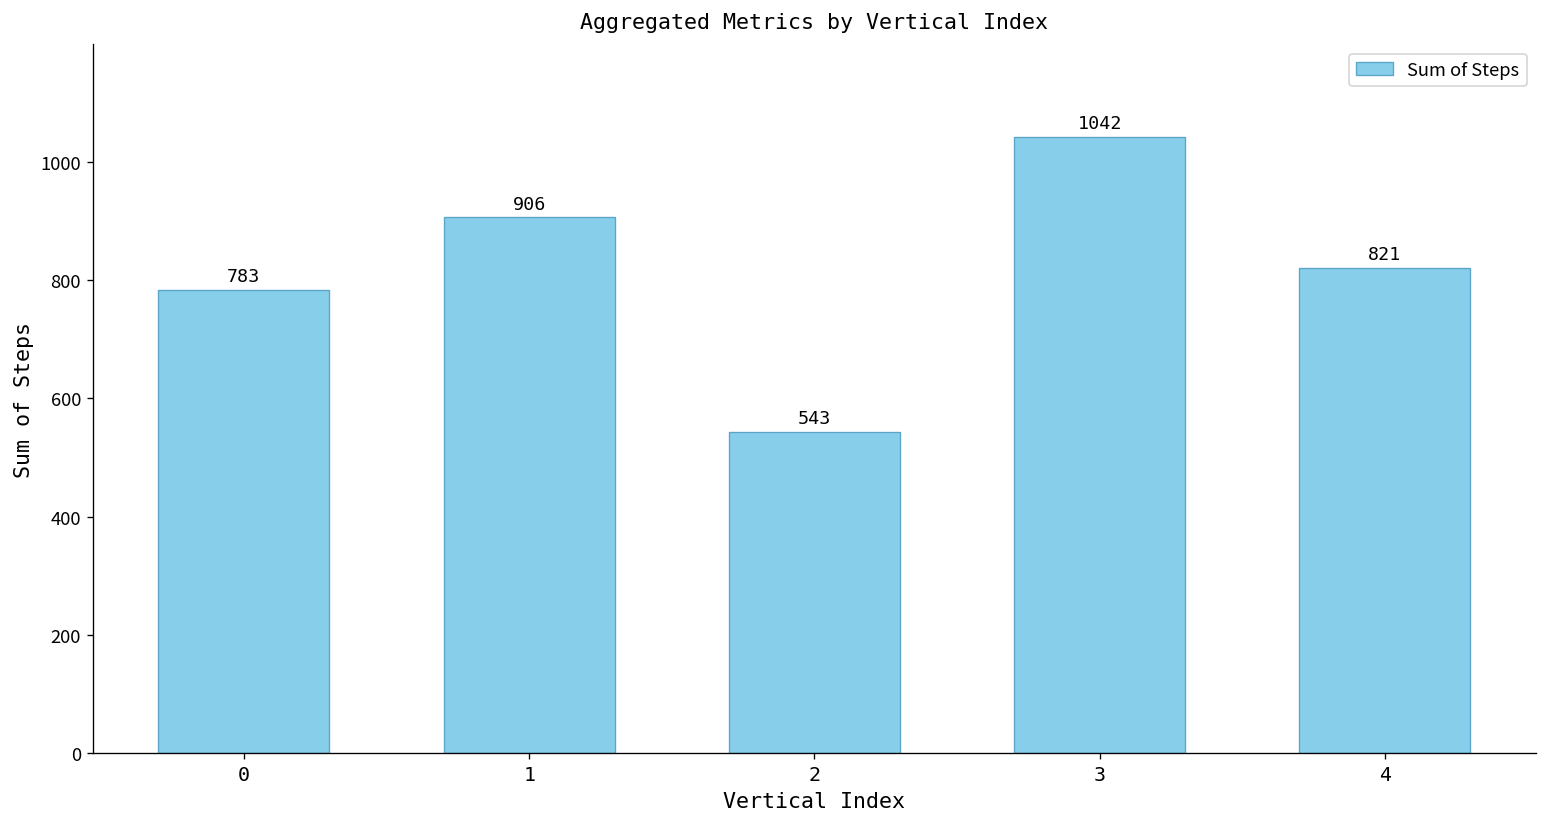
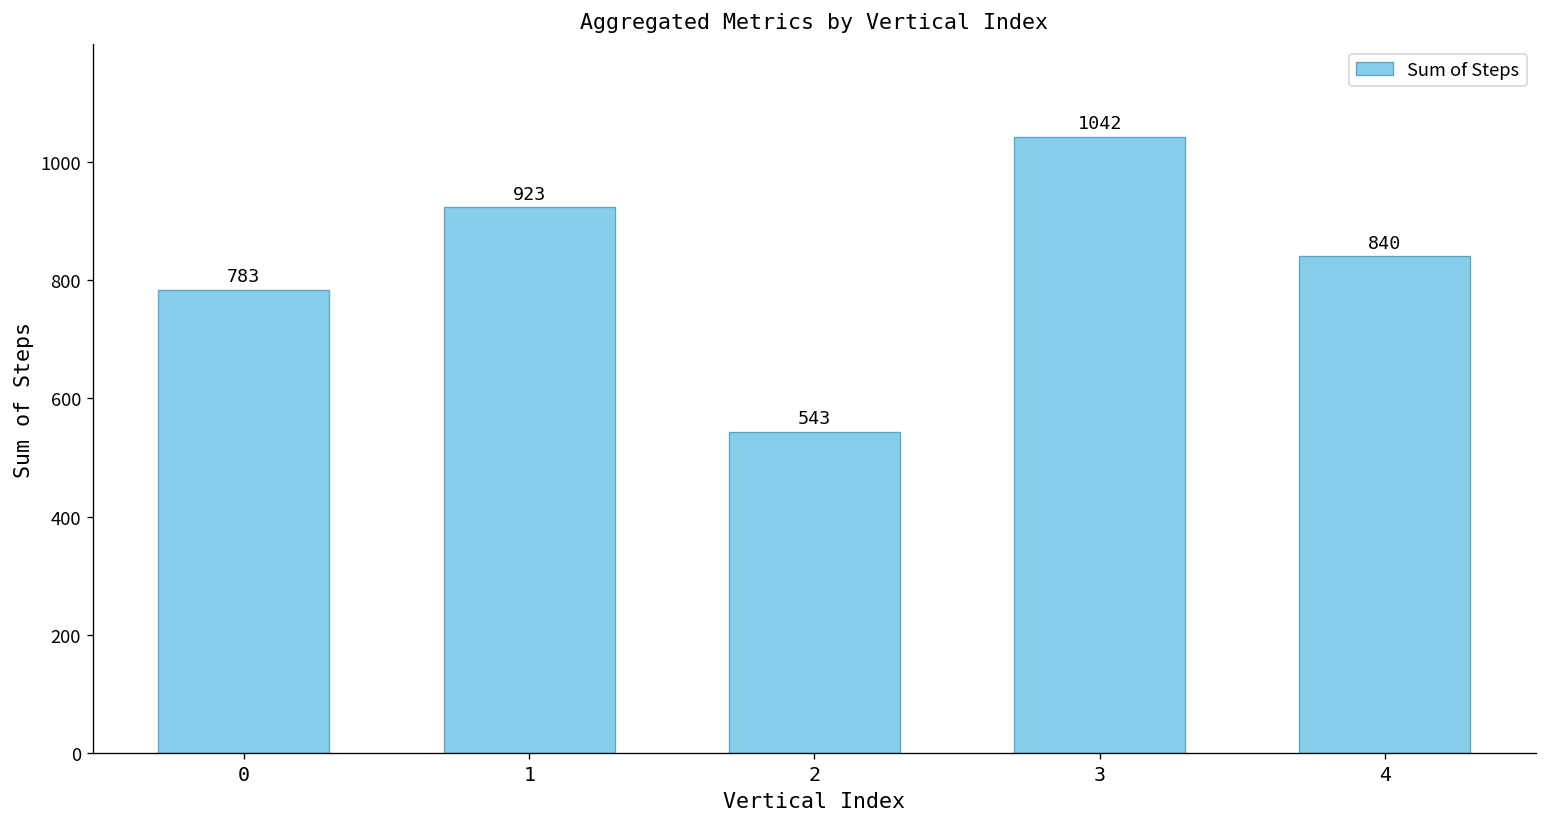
  {
    "0": 783,
-   "1": 906,
+   "1": 923,
    "2": 543,
    "3": 1042,
-   "4": 821
+   "4": 840
  }
